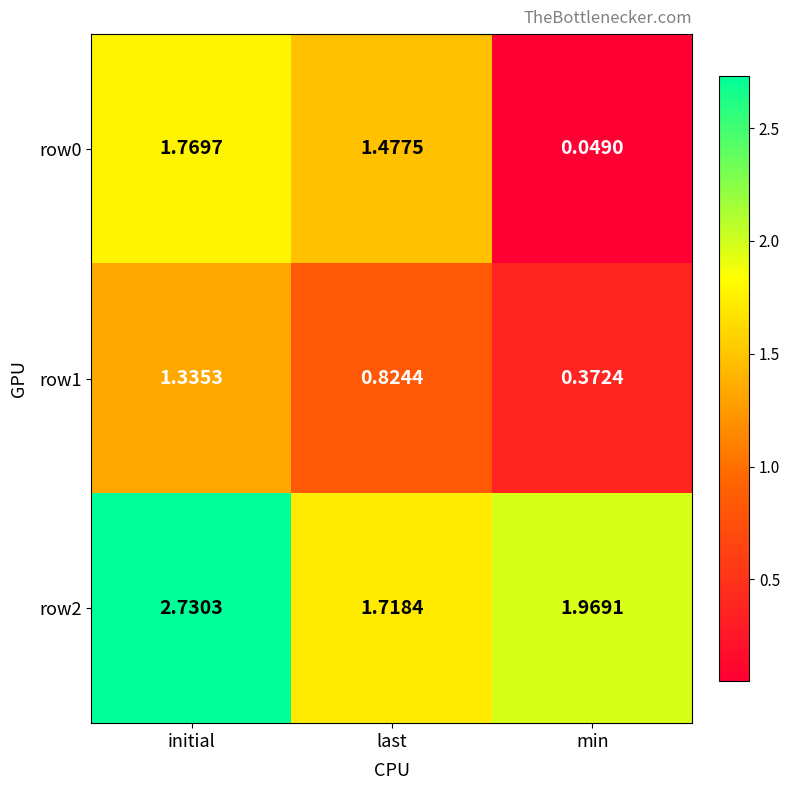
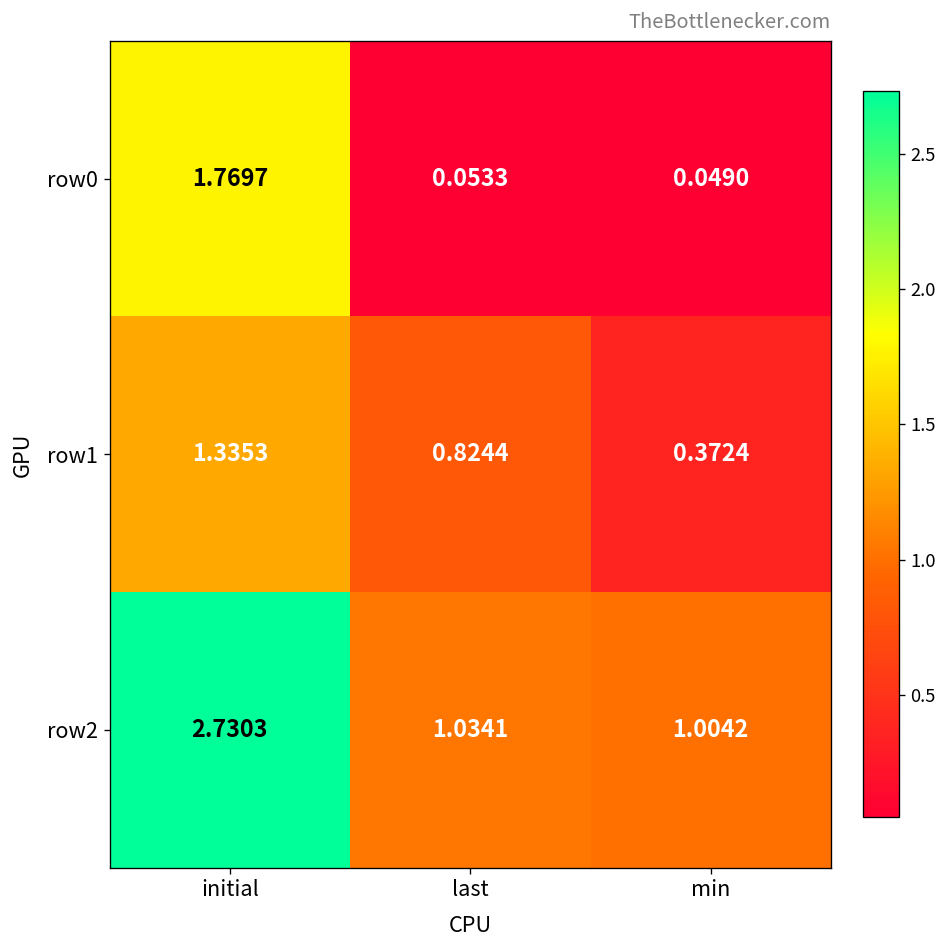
  {
    "row0": {
      "initial": 1.7697,
-     "last": 1.4775,
+     "last": 0.0533,
      "min": 0.0490
    },
    "row1": {
      "initial": 1.3353,
      "last": 0.8244,
      "min": 0.3724
    },
    "row2": {
      "initial": 2.7303,
-     "last": 1.7184,
-     "min": 1.9691
+     "last": 1.0341,
+     "min": 1.0042
    }
  }
